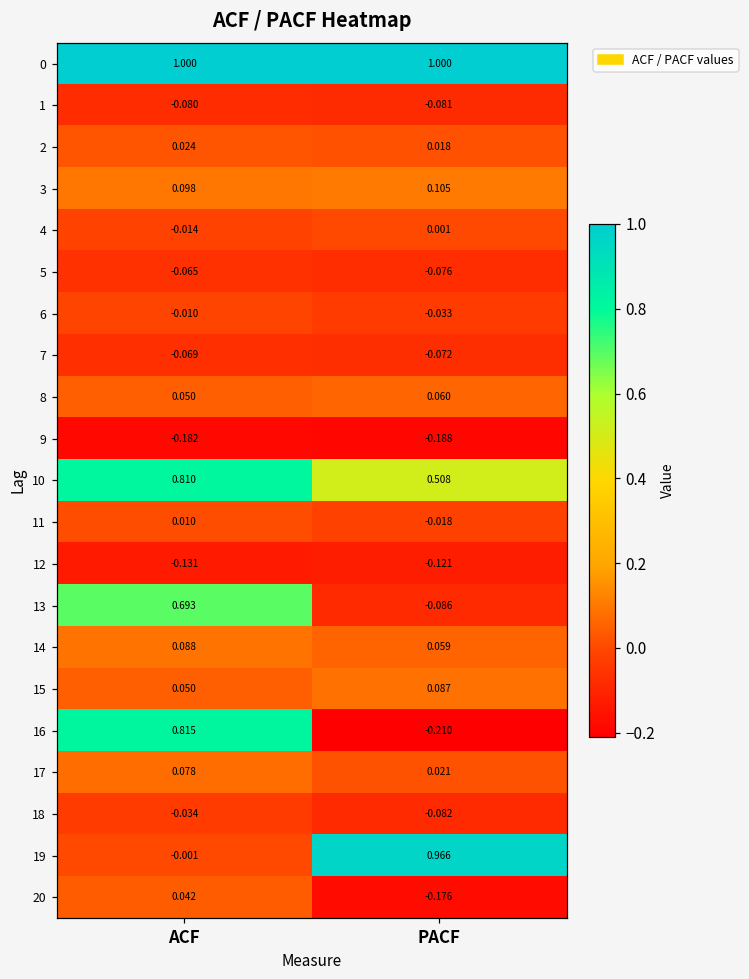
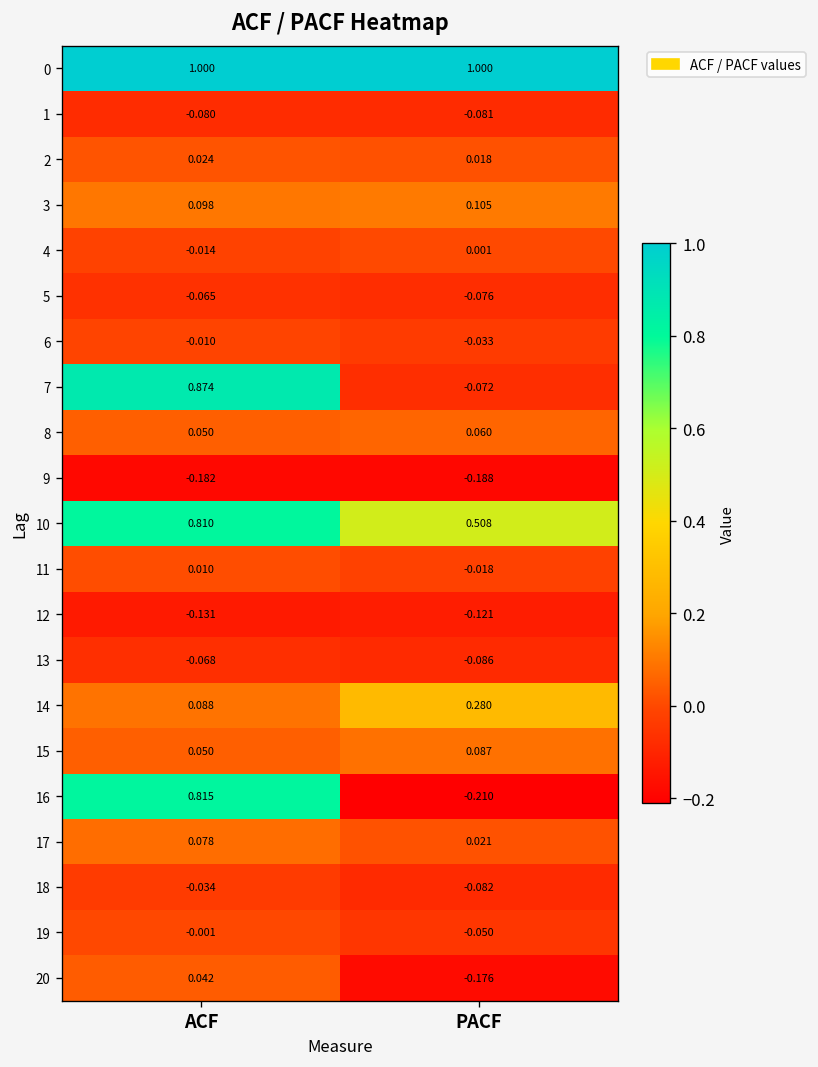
  {
    "0": {
      "ACF": 1.000,
      "PACF": 1.000
    },
    "1": {
      "ACF": -0.080,
      "PACF": -0.081
    },
    "2": {
      "ACF": 0.024,
      "PACF": 0.018
    },
    "3": {
      "ACF": 0.098,
      "PACF": 0.105
    },
    "4": {
      "ACF": -0.014,
      "PACF": 0.001
    },
    "5": {
      "ACF": -0.065,
      "PACF": -0.076
    },
    "6": {
      "ACF": -0.010,
      "PACF": -0.033
    },
    "7": {
-     "ACF": -0.069,
+     "ACF": 0.874,
      "PACF": -0.072
    },
    "8": {
      "ACF": 0.050,
      "PACF": 0.060
    },
    "9": {
      "ACF": -0.182,
      "PACF": -0.188
    },
    "10": {
      "ACF": 0.810,
      "PACF": 0.508
    },
    "11": {
      "ACF": 0.010,
      "PACF": -0.018
    },
    "12": {
      "ACF": -0.131,
      "PACF": -0.121
    },
    "13": {
-     "ACF": 0.693,
+     "ACF": -0.068,
      "PACF": -0.086
    },
    "14": {
      "ACF": 0.088,
-     "PACF": 0.059
+     "PACF": 0.280
    },
    "15": {
      "ACF": 0.050,
      "PACF": 0.087
    },
    "16": {
      "ACF": 0.815,
      "PACF": -0.210
    },
    "17": {
      "ACF": 0.078,
      "PACF": 0.021
    },
    "18": {
      "ACF": -0.034,
      "PACF": -0.082
    },
    "19": {
      "ACF": -0.001,
-     "PACF": 0.966
+     "PACF": -0.050
    },
    "20": {
      "ACF": 0.042,
      "PACF": -0.176
    }
  }
